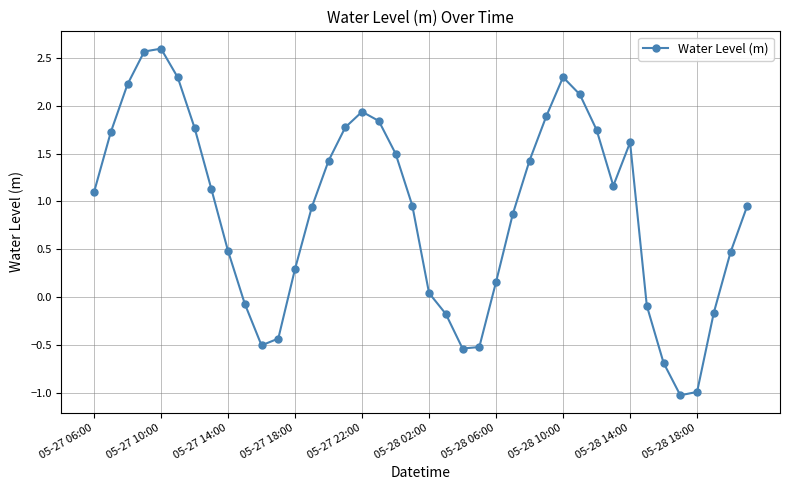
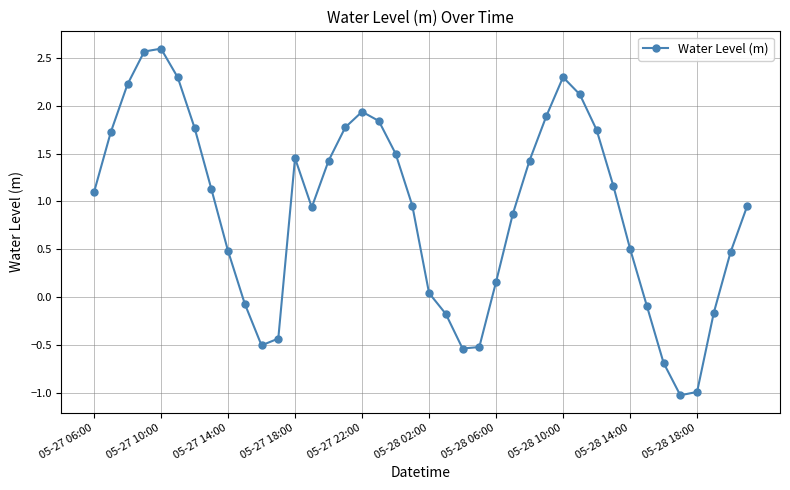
  {
    "05-27 06:00": 1.1,
    "05-27 10:00": 2.6,
    "05-27 14:00": 0.5,
-   "05-27 18:00": 0.3,
+   "05-27 18:00": 1.5,
    "05-27 22:00": 1.9,
    "05-28 02:00": 0.0,
    "05-28 06:00": 0.2,
    "05-28 10:00": 2.3,
-   "05-28 14:00": 1.6,
+   "05-28 14:00": 0.5,
    "05-28 18:00": -1.0
  }
